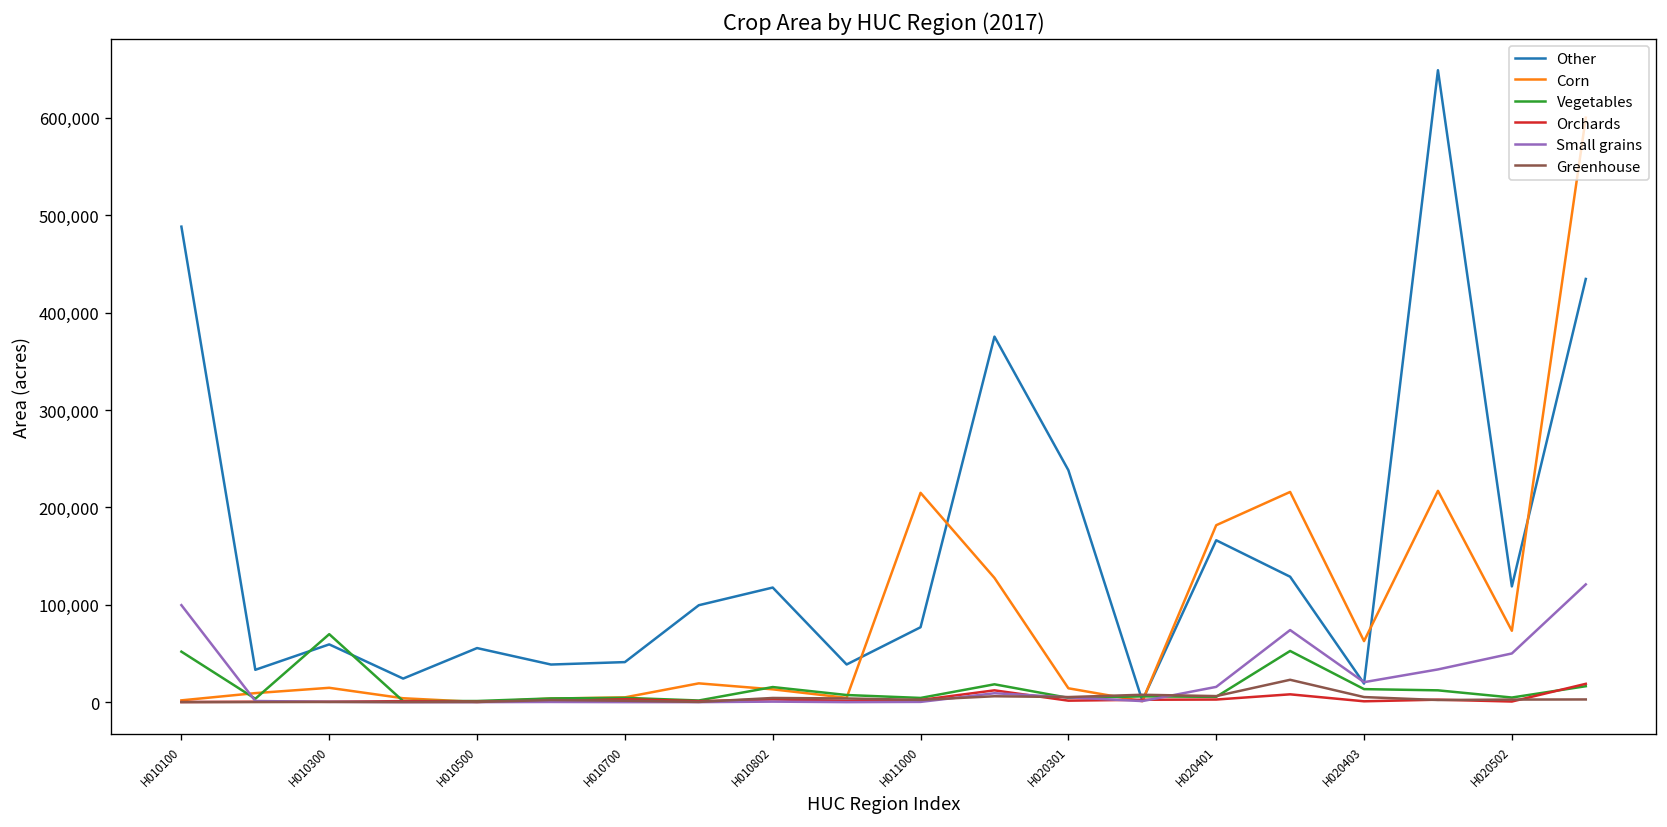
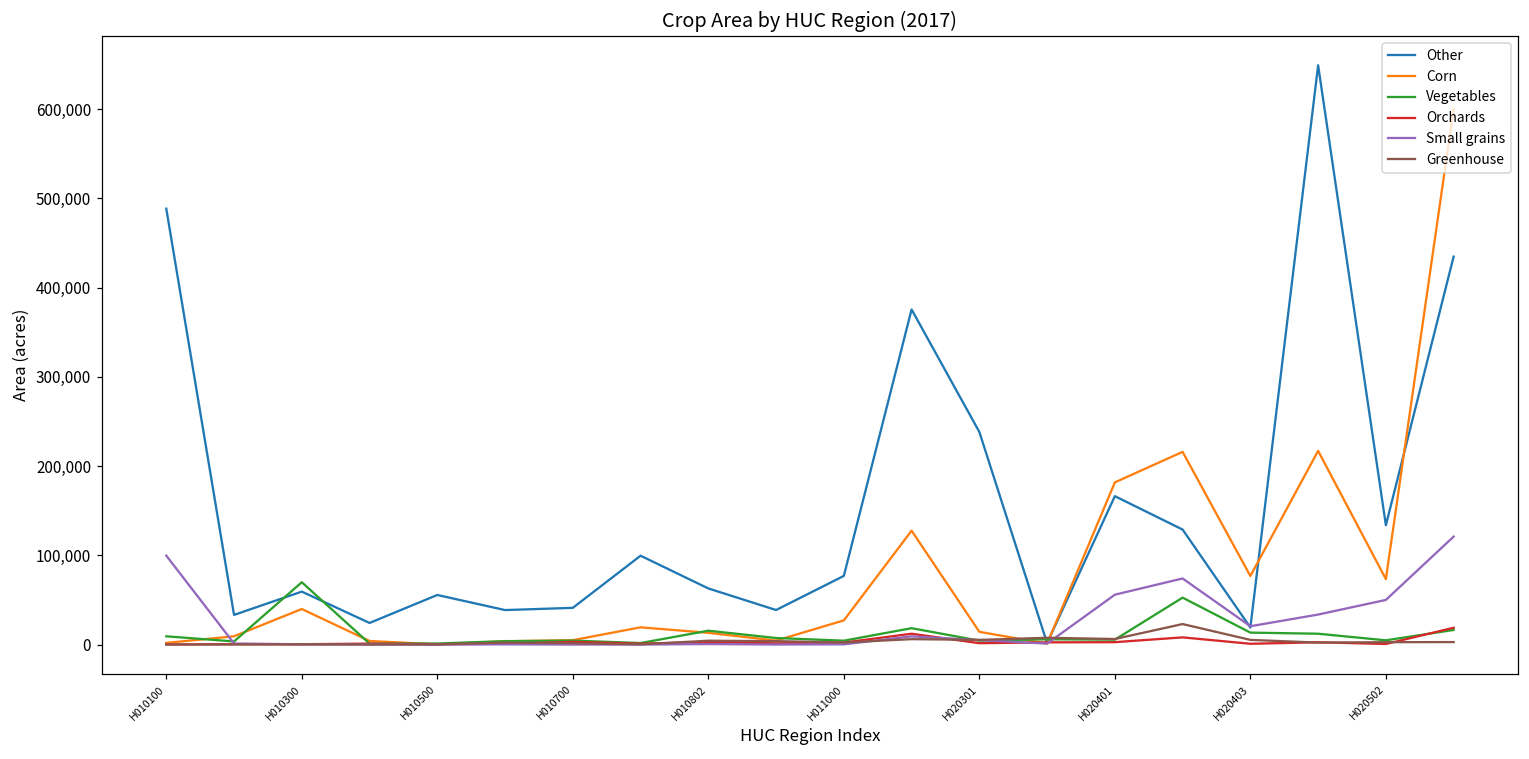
  {
    "Other": {
      "H010100": "490,000",
      "H010300": "60,000",
      "H010500": "60,000",
      "H010700": "40,000",
-     "H010802": "120,000",
+     "H010802": "60,000",
      "H011000": "80,000",
      "H020301": "240,000",
      "H020401": "170,000",
-     "H020502": "120,000"
+     "H020502": "130,000"
    },
    "Corn": {
-     "H010300": "10,000",
-     "H011000": "210,000",
+     "H010300": "40,000",
+     "H011000": "30,000",
      "H020301": "10,000",
      "H020401": "180,000",
-     "H020403": "60,000",
+     "H020403": "80,000",
      "H020502": "70,000"
    },
    "Vegetables": {
-     "H010100": "50,000",
+     "H010100": "10,000",
      "H010300": "70,000",
      "H020403": "10,000"
    },
    "Orchards": {
      "H020403": "0"
    },
    "Small grains": {
      "H010100": "100,000",
-     "H020401": "20,000",
+     "H020401": "60,000",
      "H020502": "50,000"
    },
    "Greenhouse": {
      "H020403": "10,000"
    }
  }
